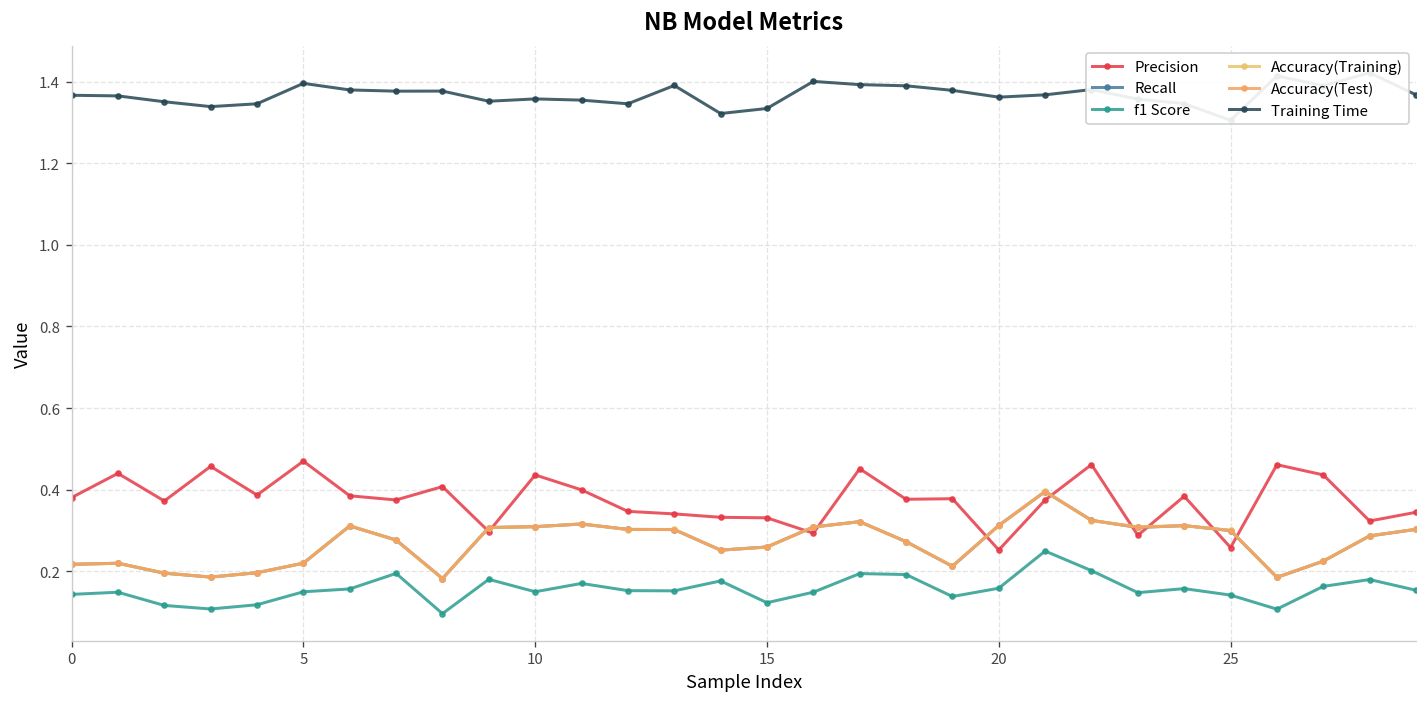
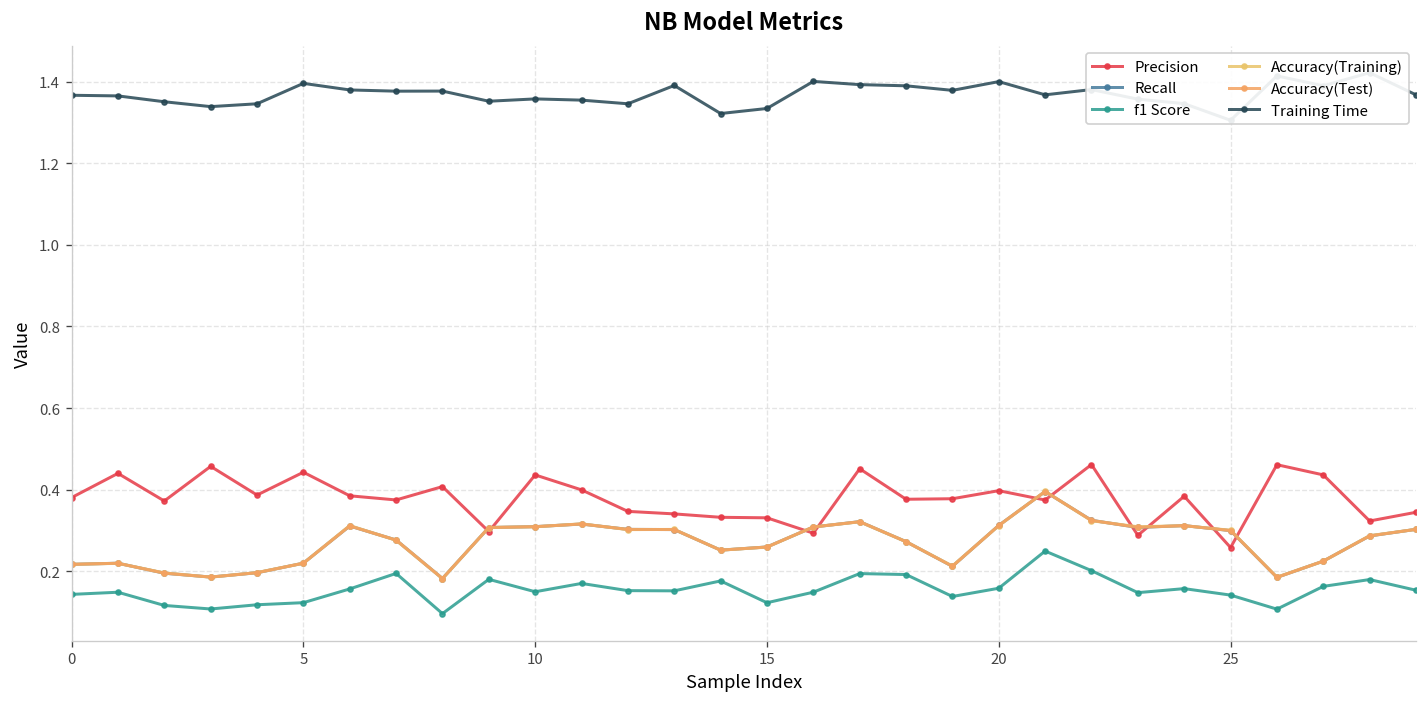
  {
    "Precision": {
      "0": 0.38,
-     "5": 0.47,
+     "5": 0.44,
      "10": 0.44,
      "15": 0.33,
-     "20": 0.25,
+     "20": 0.40,
      "25": 0.26
    },
    "f1 Score": {
      "0": 0.14,
-     "5": 0.15,
+     "5": 0.12,
      "10": 0.15,
      "15": 0.12,
      "20": 0.16,
      "25": 0.14
    },
    "Training Time": {
      "0": 1.37,
      "5": 1.40,
      "10": 1.36,
      "15": 1.33,
-     "20": 1.36
+     "20": 1.40
    }
  }
